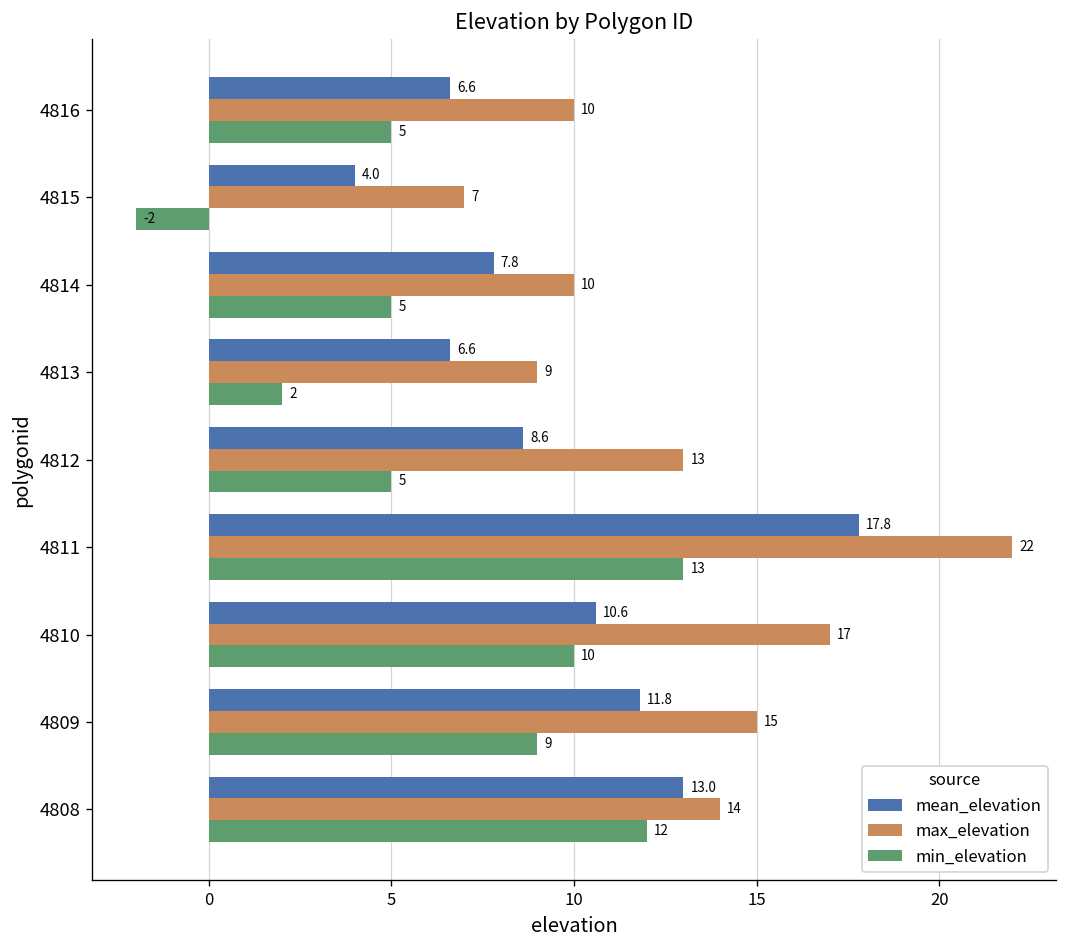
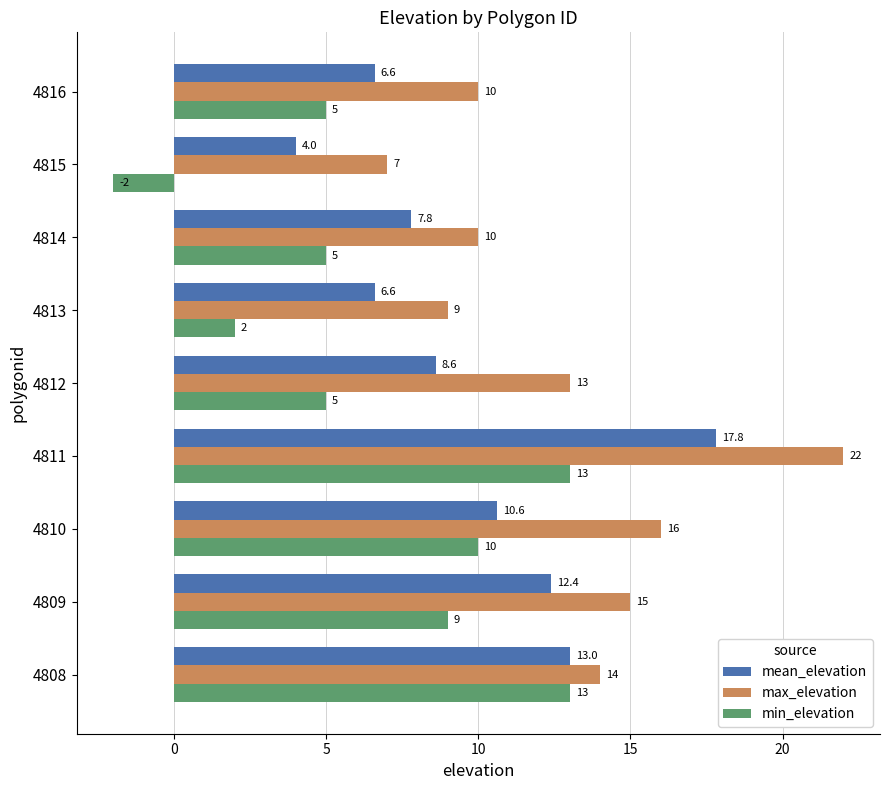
  {
    "mean_elevation": {
      "4816": 6.6,
      "4815": 4.0,
      "4814": 7.8,
      "4813": 6.6,
      "4812": 8.6,
      "4811": 17.8,
      "4810": 10.6,
-     "4809": 11.8,
+     "4809": 12.4,
      "4808": 13.0
    },
    "max_elevation": {
      "4816": 10,
      "4815": 7,
      "4814": 10,
      "4813": 9,
      "4812": 13,
      "4811": 22,
-     "4810": 17,
+     "4810": 16,
      "4809": 15,
      "4808": 14
    },
    "min_elevation": {
      "4816": 5,
      "4815": -2,
      "4814": 5,
      "4813": 2,
      "4812": 5,
      "4811": 13,
      "4810": 10,
      "4809": 9,
-     "4808": 12
+     "4808": 13
    }
  }
